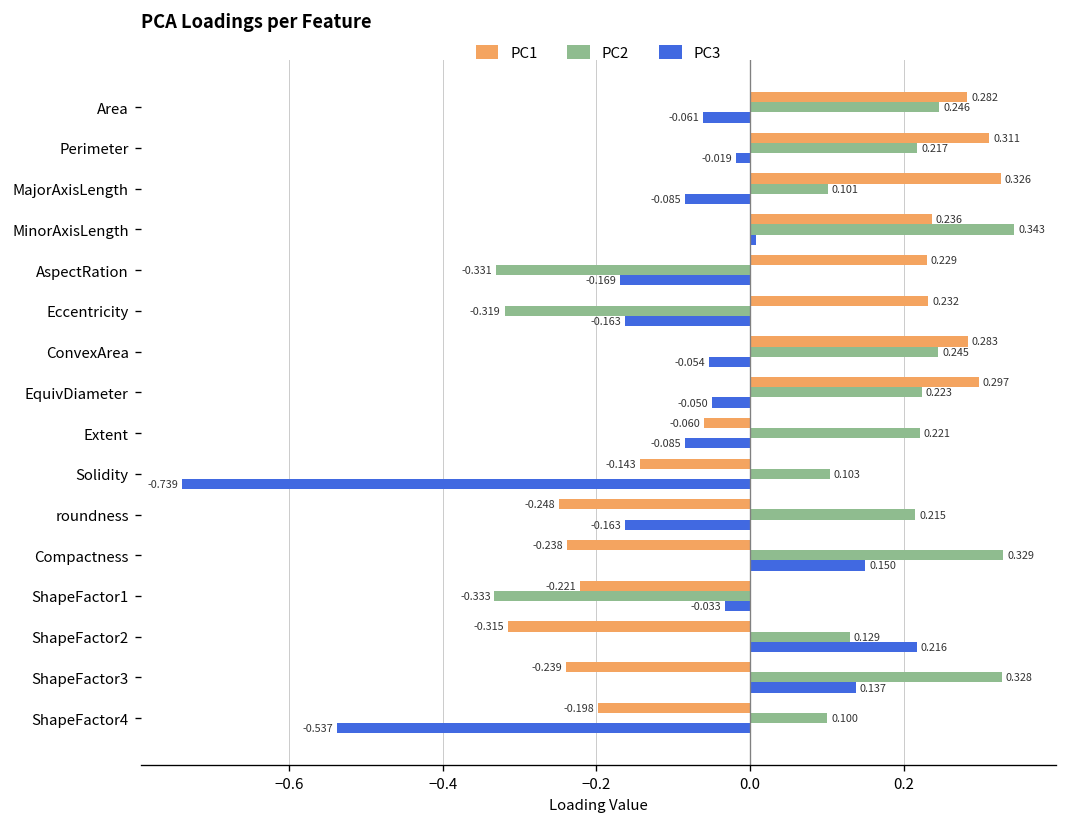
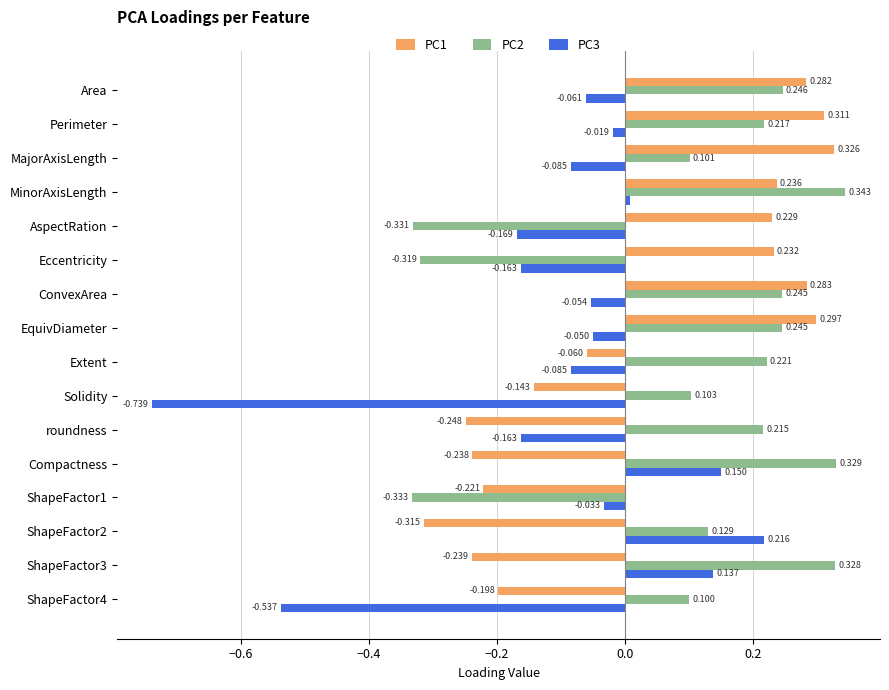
  {
    "PC1": {
      "Area": 0.282,
      "Perimeter": 0.311,
      "MajorAxisLength": 0.326,
      "MinorAxisLength": 0.236,
      "AspectRation": 0.229,
      "Eccentricity": 0.232,
      "ConvexArea": 0.283,
      "EquivDiameter": 0.297,
      "Extent": -0.060,
      "Solidity": -0.143,
      "roundness": -0.248,
      "Compactness": -0.238,
      "ShapeFactor1": -0.221,
      "ShapeFactor2": -0.315,
      "ShapeFactor3": -0.239,
      "ShapeFactor4": -0.198
    },
    "PC2": {
      "Area": 0.246,
      "Perimeter": 0.217,
      "MajorAxisLength": 0.101,
      "MinorAxisLength": 0.343,
      "AspectRation": -0.331,
      "Eccentricity": -0.319,
      "ConvexArea": 0.245,
-     "EquivDiameter": 0.223,
+     "EquivDiameter": 0.245,
      "Extent": 0.221,
      "Solidity": 0.103,
      "roundness": 0.215,
      "Compactness": 0.329,
      "ShapeFactor1": -0.333,
      "ShapeFactor2": 0.129,
      "ShapeFactor3": 0.328,
      "ShapeFactor4": 0.100
    },
    "PC3": {
      "Area": -0.061,
      "Perimeter": -0.019,
      "MajorAxisLength": -0.085,
      "AspectRation": -0.169,
      "Eccentricity": -0.163,
      "ConvexArea": -0.054,
      "EquivDiameter": -0.050,
      "Extent": -0.085,
      "Solidity": -0.739,
      "roundness": -0.163,
      "Compactness": 0.150,
      "ShapeFactor1": -0.033,
      "ShapeFactor2": 0.216,
      "ShapeFactor3": 0.137,
      "ShapeFactor4": -0.537
    }
  }
